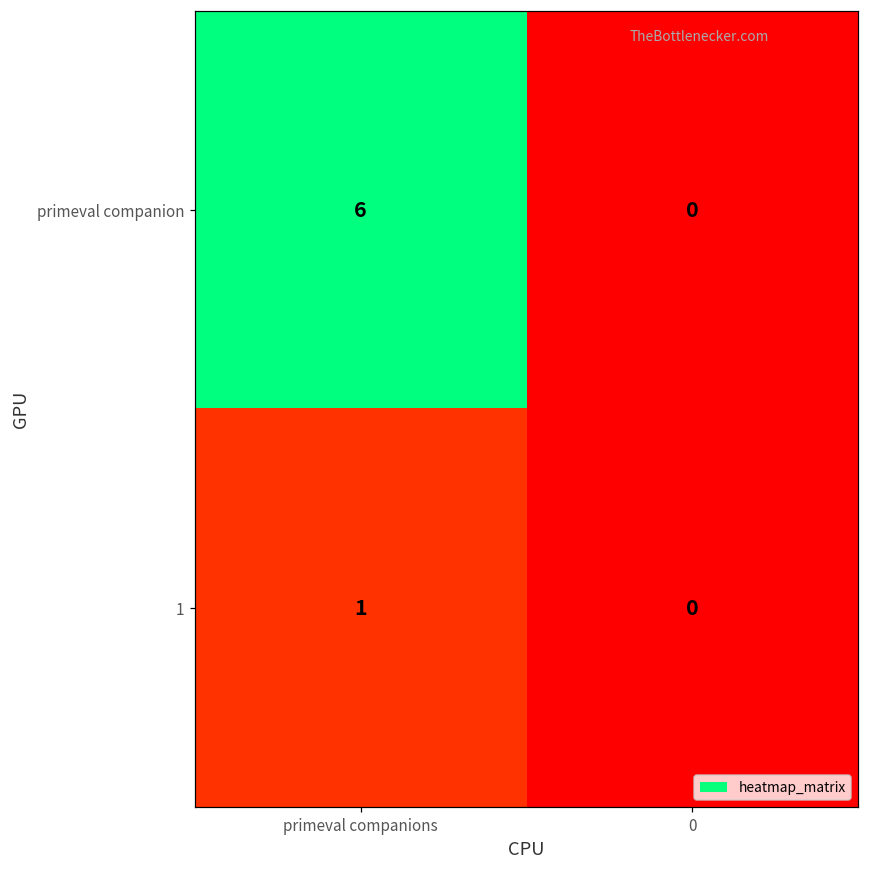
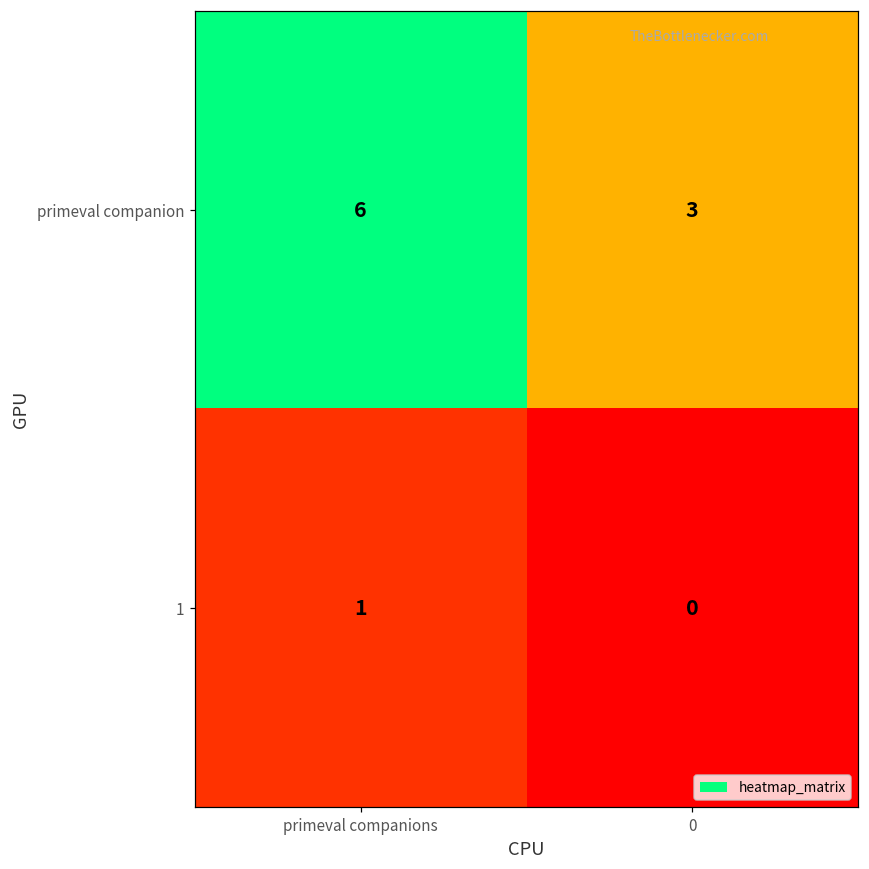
  {
    "primeval companion": {
      "primeval companions": 6,
-     "0": 0
+     "0": 3
    },
    "1": {
      "primeval companions": 1,
      "0": 0
    }
  }
